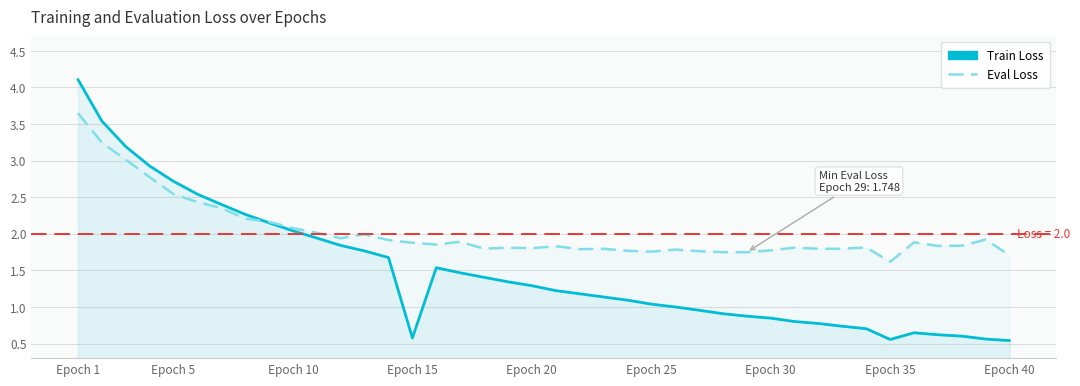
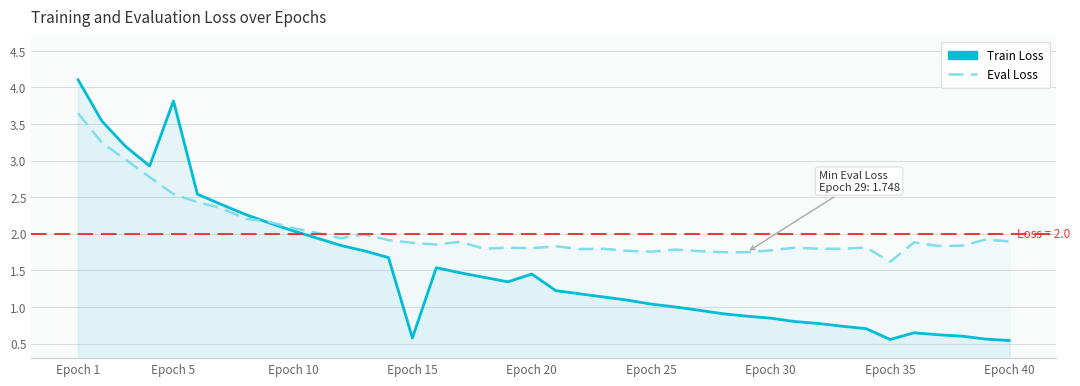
  {
    "Train Loss": {
      "Epoch 1": 4.1,
-     "Epoch 5": 2.7,
+     "Epoch 5": 3.8,
      "Epoch 10": 2.0,
      "Epoch 15": 0.6,
-     "Epoch 20": 1.3,
+     "Epoch 20": 1.4,
      "Epoch 25": 1.0,
      "Epoch 30": 0.8,
      "Epoch 35": 0.6,
      "Epoch 40": 0.5
    },
    "Eval Loss": {
      "Epoch 1": 3.6,
      "Epoch 5": 2.5,
      "Epoch 10": 2.1,
      "Epoch 15": 1.9,
      "Epoch 20": 1.8,
      "Epoch 25": 1.8,
      "Epoch 35": 1.6,
-     "Epoch 40": 1.7
+     "Epoch 40": 1.9
    }
  }
